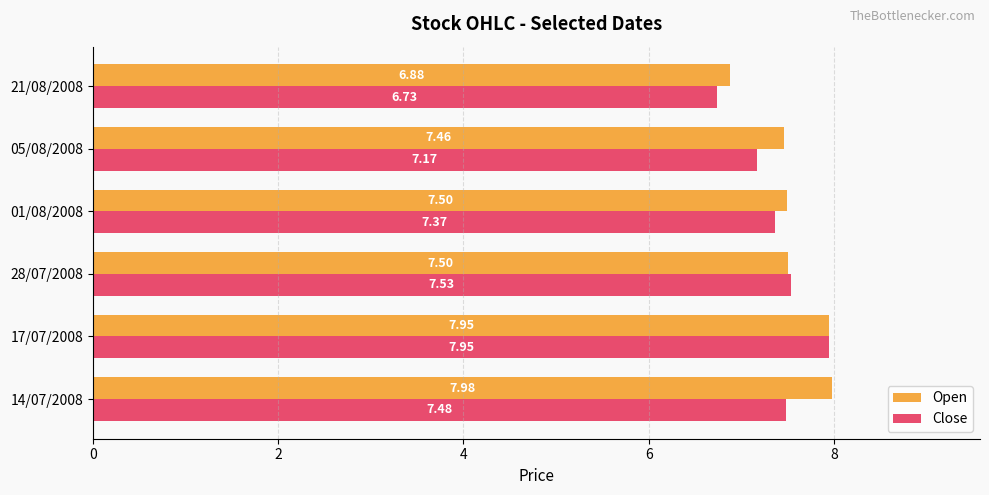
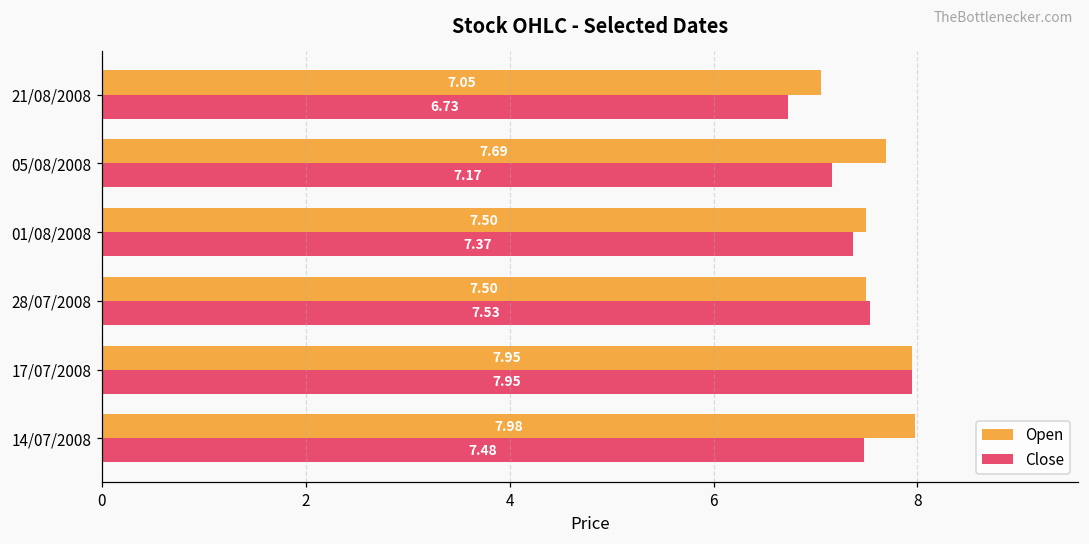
  {
    "Open": {
-     "21/08/2008": 6.88,
-     "05/08/2008": 7.46,
+     "21/08/2008": 7.05,
+     "05/08/2008": 7.69,
      "01/08/2008": 7.50,
      "28/07/2008": 7.50,
      "17/07/2008": 7.95,
      "14/07/2008": 7.98
    },
    "Close": {
      "21/08/2008": 6.73,
      "05/08/2008": 7.17,
      "01/08/2008": 7.37,
      "28/07/2008": 7.53,
      "17/07/2008": 7.95,
      "14/07/2008": 7.48
    }
  }
